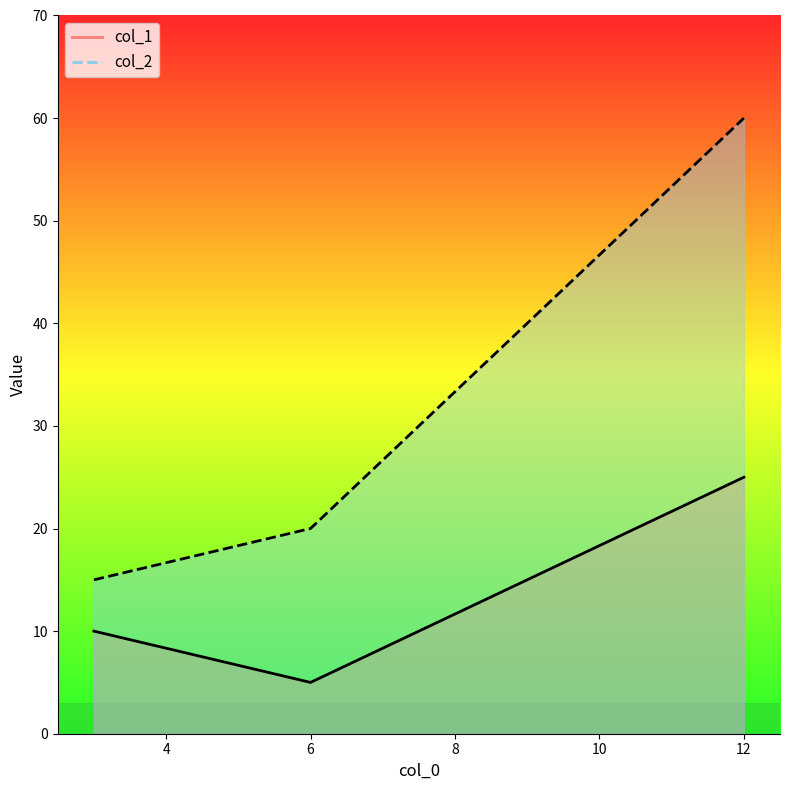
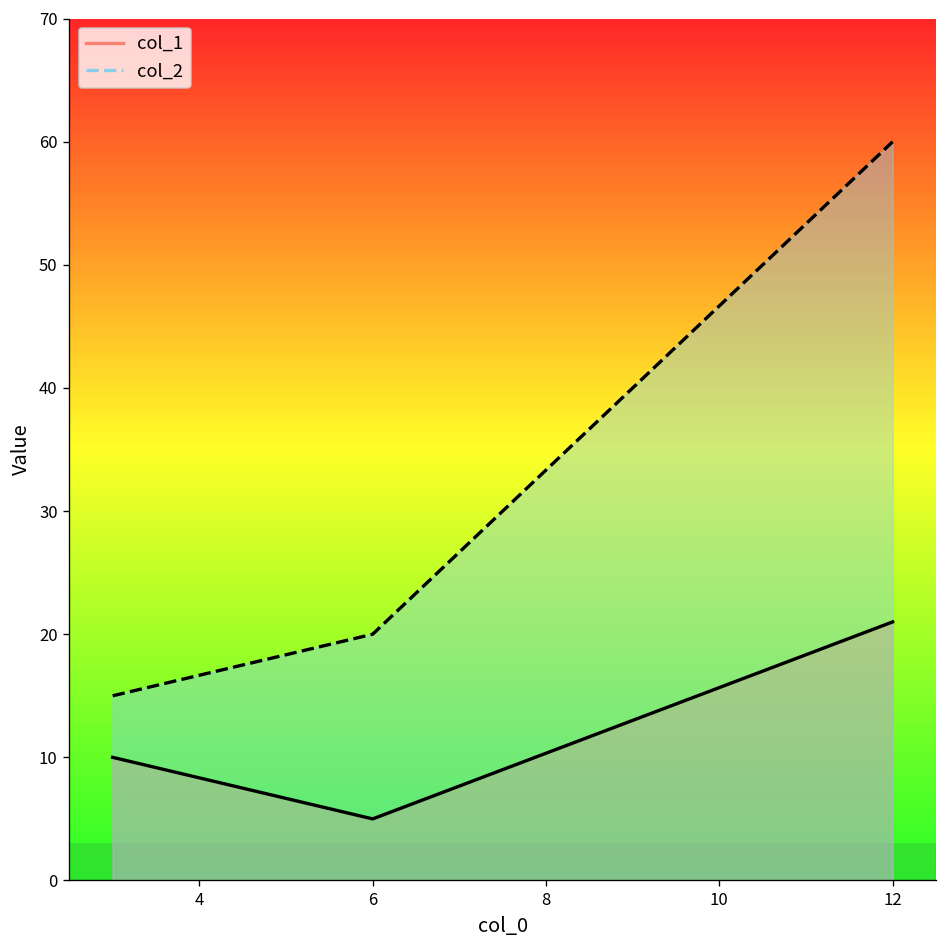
  {
    "col_1": {
      "6": 5,
-     "12": 25
+     "12": 21
    },
    "col_2": {
      "6": 20,
      "12": 60
    }
  }
